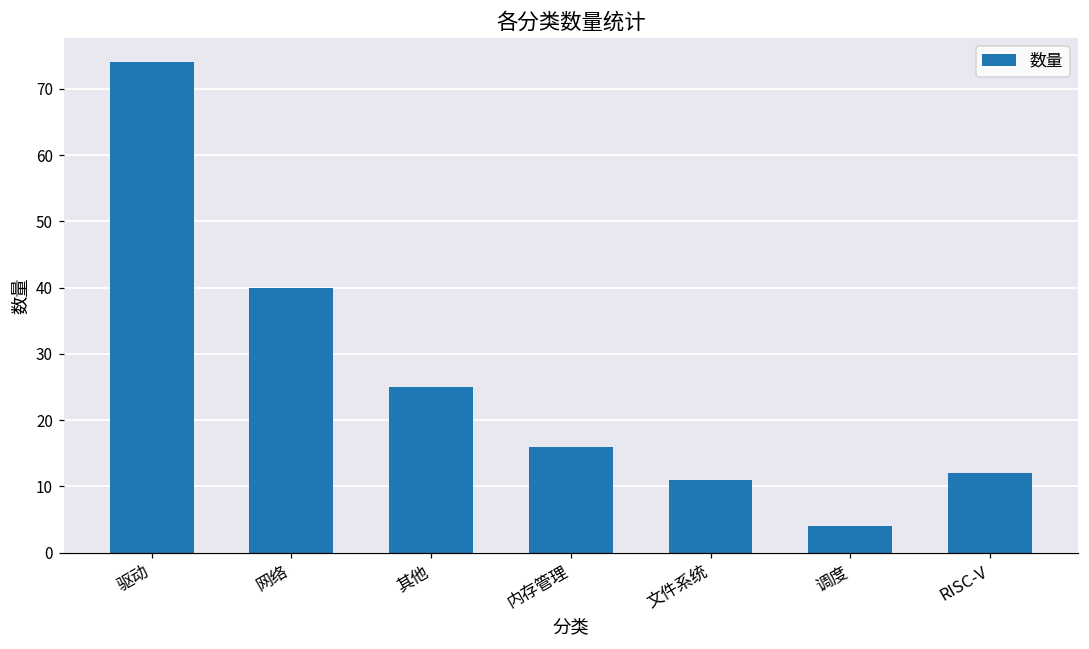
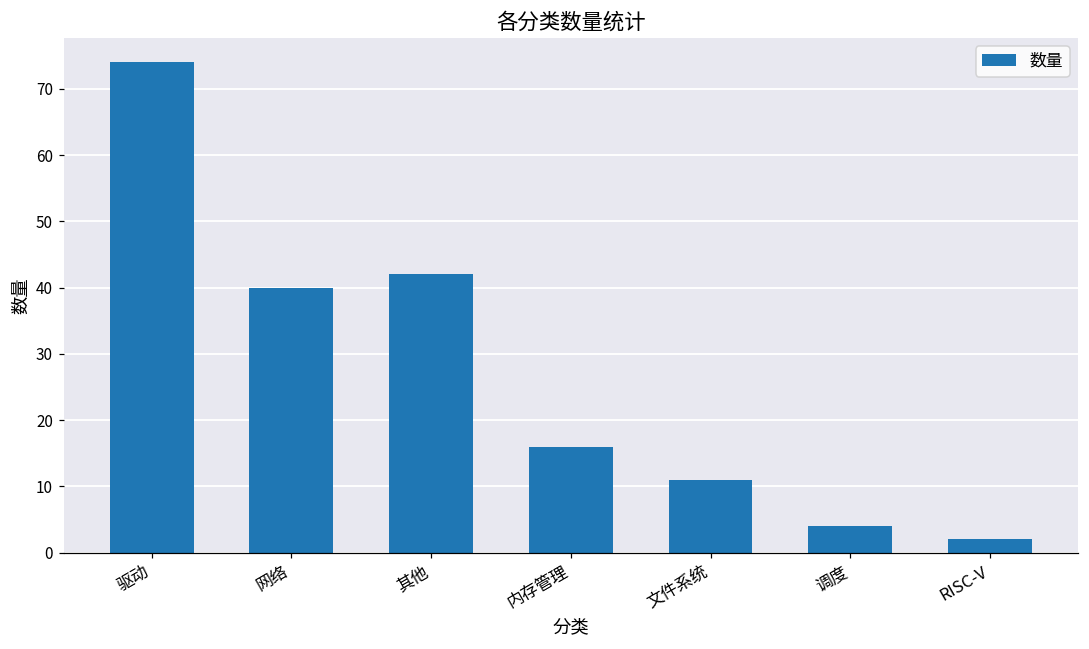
  {
    "驱动": 74,
    "网络": 40,
-   "其他": 25,
+   "其他": 42,
    "内存管理": 16,
    "文件系统": 11,
    "调度": 4,
-   "RISC-V": 12
+   "RISC-V": 2
  }
